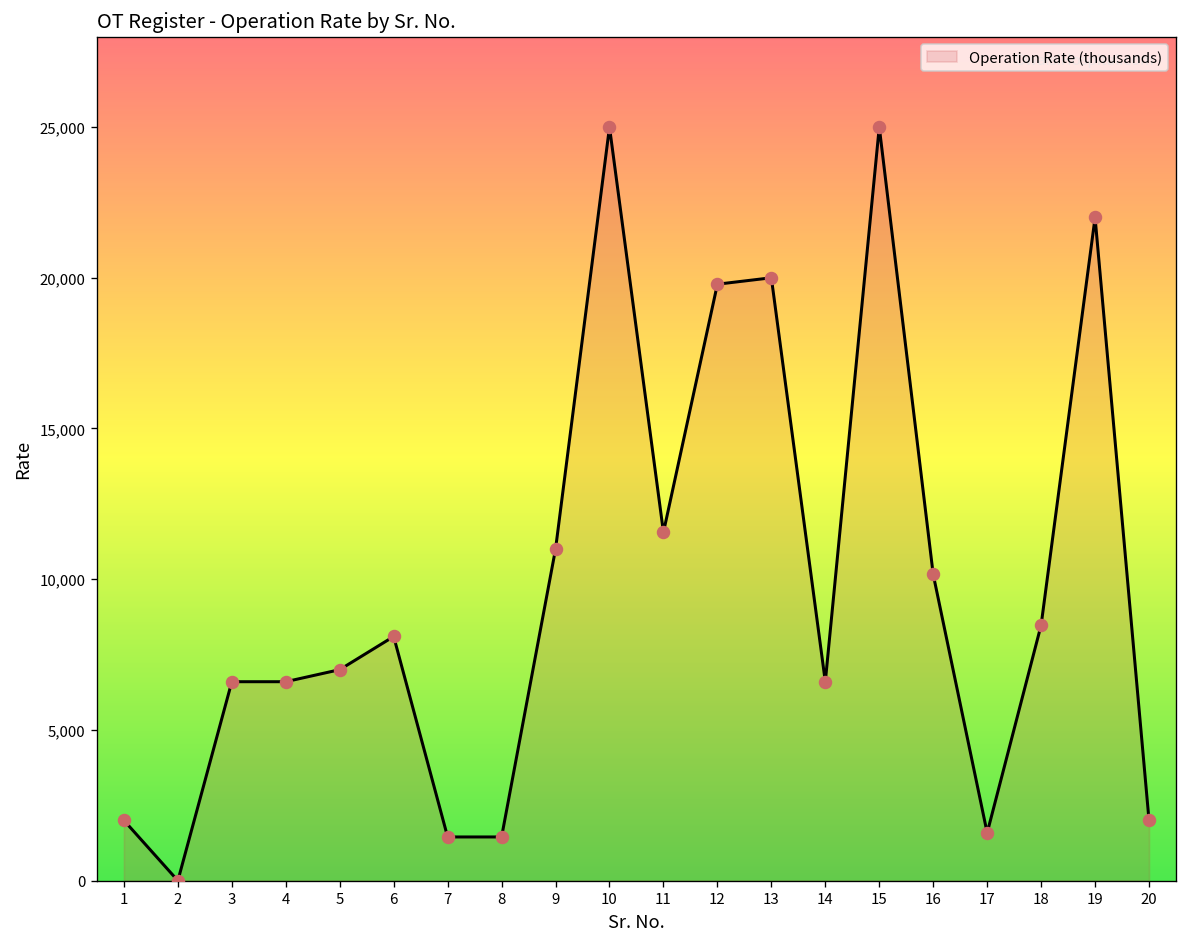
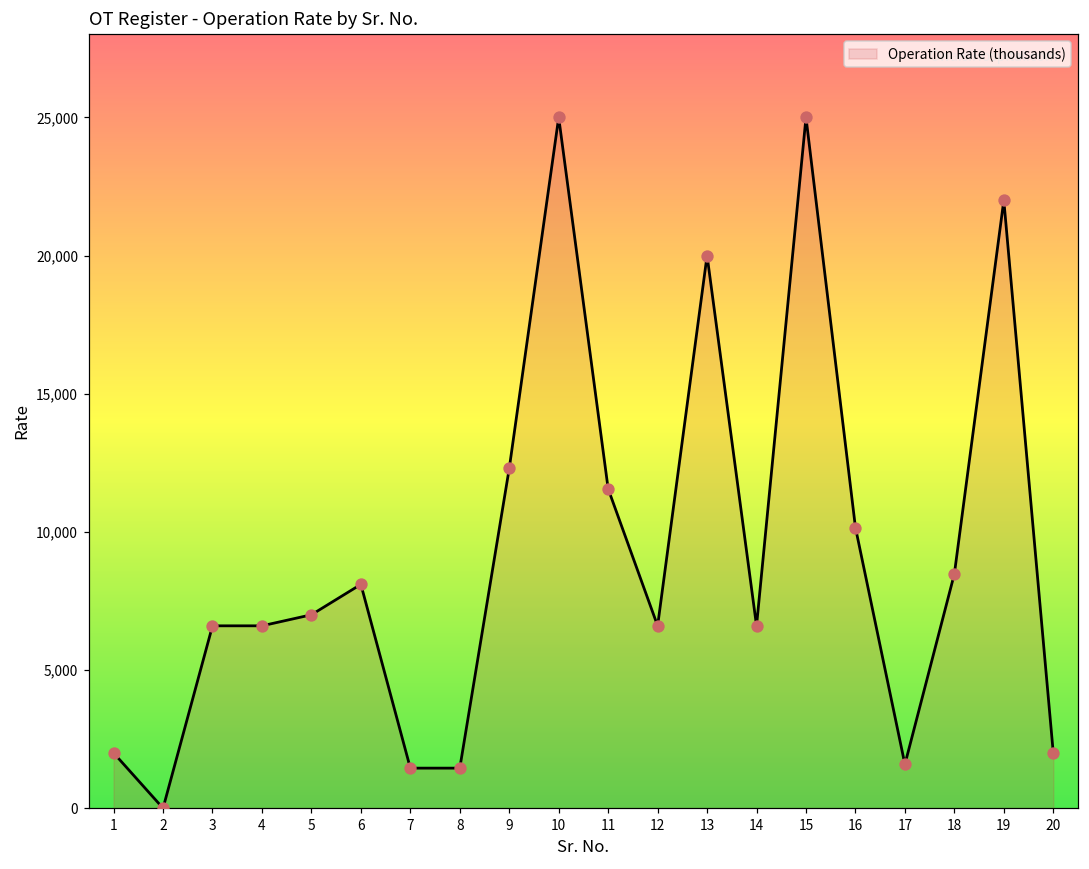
  {
    "1": "2,000",
    "2": "0",
    "3": "6,600",
    "4": "6,600",
    "5": "7,000",
    "6": "8,100",
    "7": "1,500",
    "8": "1,500",
-   "9": "11,000",
+   "9": "12,300",
    "10": "25,000",
    "11": "11,600",
-   "12": "19,800",
+   "12": "6,600",
    "13": "20,000",
    "14": "6,600",
    "15": "25,000",
    "16": "10,200",
    "17": "1,600",
    "18": "8,500",
    "19": "22,000",
    "20": "2,000"
  }
